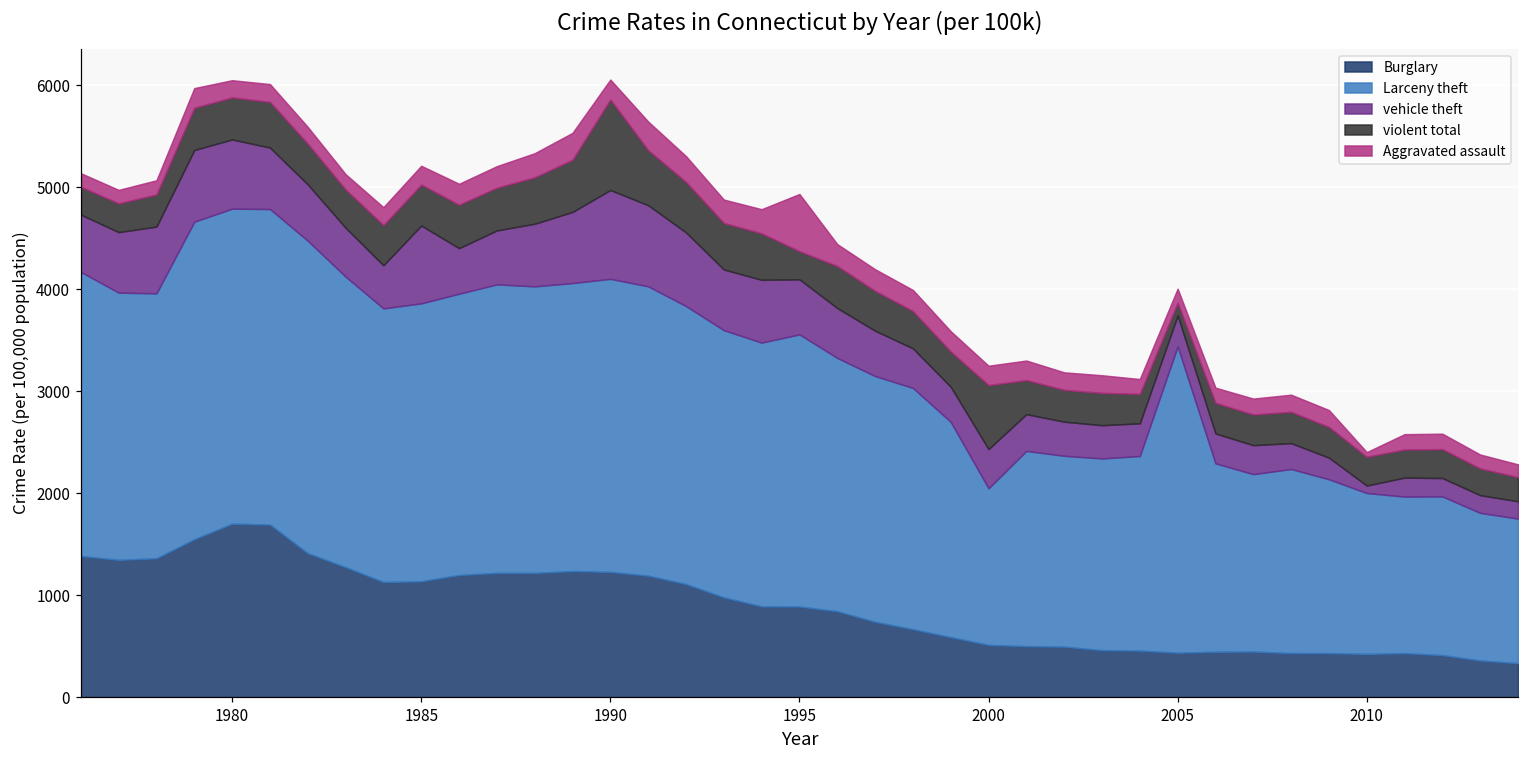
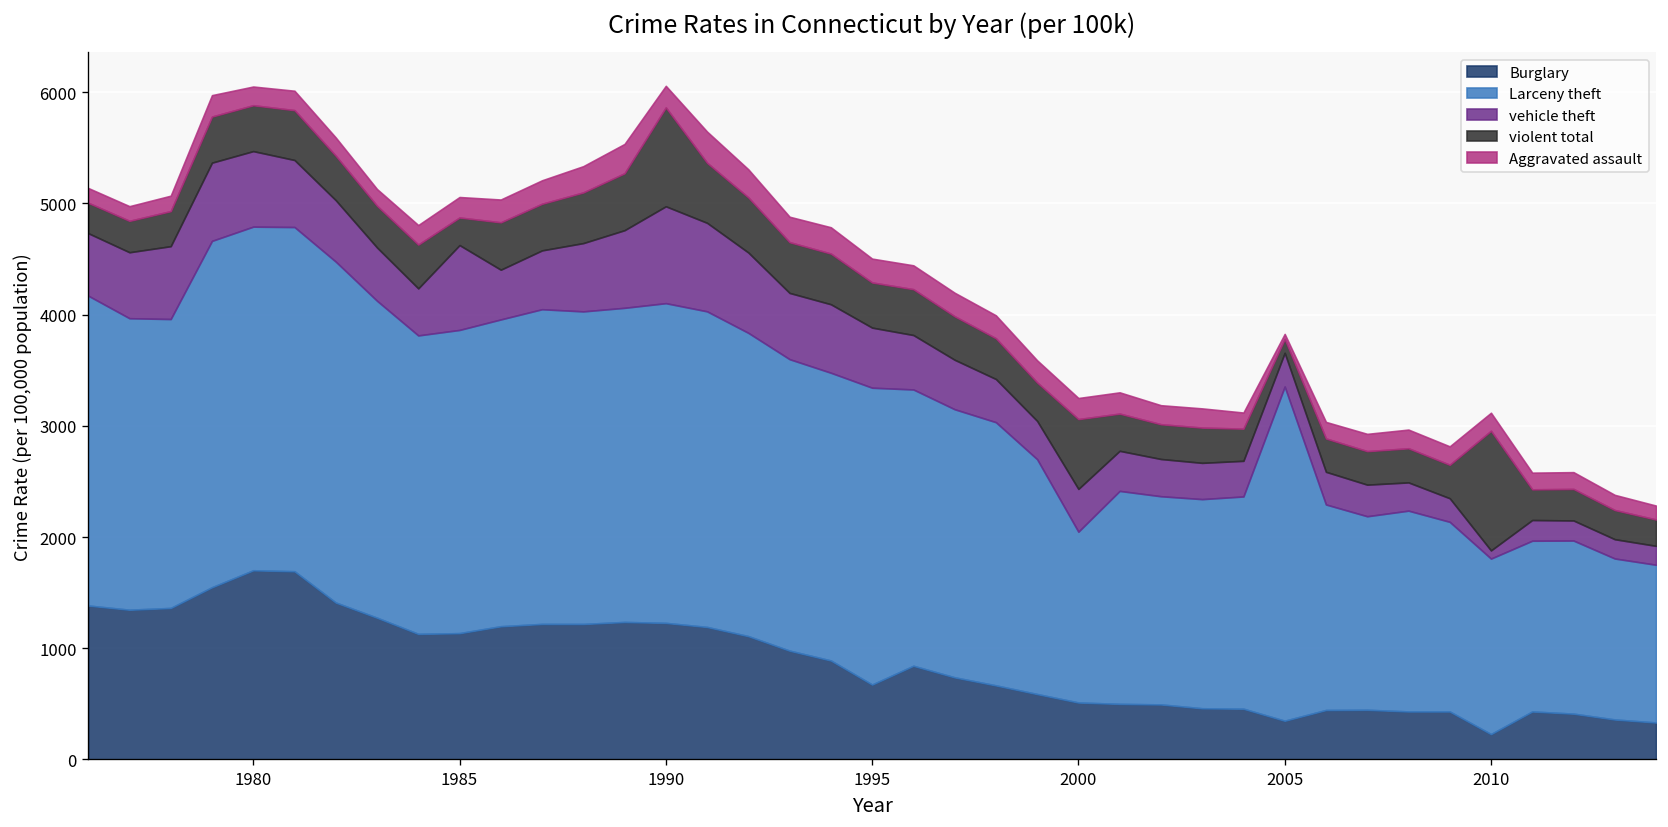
  {
    "Burglary": {
      "1980": 1700,
      "1985": 1100,
      "1990": 1200,
-     "1995": 900,
+     "1995": 700,
      "2000": 500,
-     "2005": 400,
-     "2010": 400
+     "2005": 300,
+     "2010": 200
    },
    "Larceny theft": {
      "1980": 3100,
      "1985": 2700,
      "1990": 2900,
      "1995": 2700,
      "2000": 1500,
      "2005": 3000,
      "2010": 1600
    },
    "vehicle theft": {
      "1980": 700,
      "1985": 800,
      "1990": 900,
      "1995": 500,
      "2000": 400,
      "2005": 300,
      "2010": 100
    },
    "violent total": {
      "1980": 400,
-     "1985": 400,
+     "1985": 200,
      "1990": 900,
-     "1995": 300,
+     "1995": 400,
      "2000": 600,
      "2005": 100,
-     "2010": 300
+     "2010": 1100
    },
    "Aggravated assault": {
      "1980": 200,
      "1985": 200,
      "1990": 200,
-     "1995": 600,
+     "1995": 200,
      "2000": 200,
-     "2005": 100,
-     "2010": 0
+     "2005": 0,
+     "2010": 200
    }
  }
